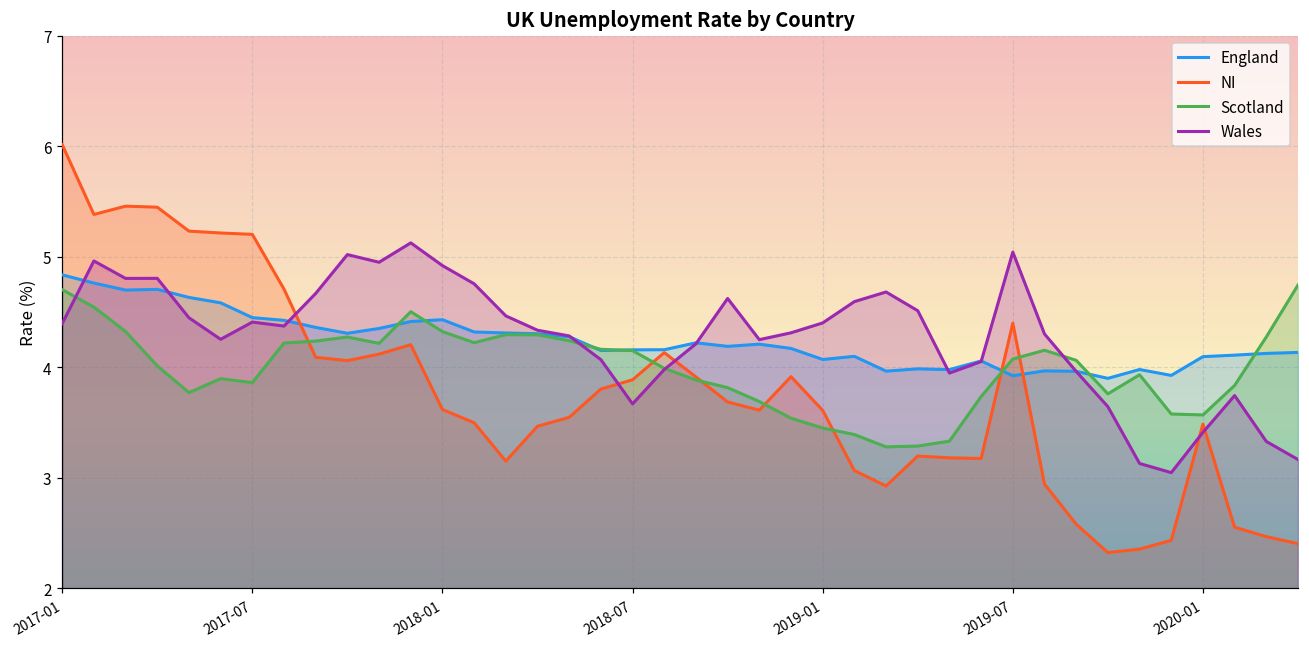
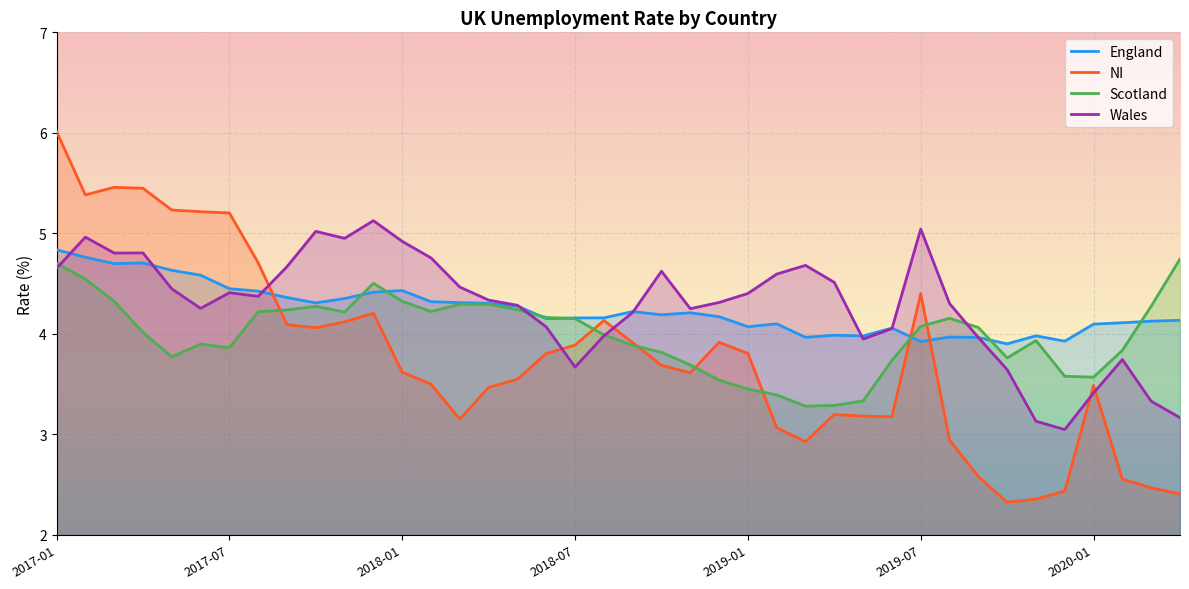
  {
    "England": {
      "2017-01": 4.84,
      "2017-07": 4.45,
      "2018-01": 4.43,
      "2019-01": 4.07,
      "2019-07": 3.92,
      "2020-01": 4.10
    },
    "NI": {
      "2017-01": 6.01,
      "2017-07": 5.20,
      "2018-01": 3.62,
      "2018-07": 3.89,
-     "2019-01": 3.61,
+     "2019-01": 3.81,
      "2019-07": 4.40,
      "2020-01": 3.49
    },
    "Scotland": {
      "2017-01": 4.70,
      "2017-07": 3.86,
      "2018-01": 4.32,
      "2019-01": 3.45,
      "2019-07": 4.07,
      "2020-01": 3.57
    },
    "Wales": {
-     "2017-01": 4.40,
+     "2017-01": 4.65,
      "2017-07": 4.41,
      "2018-01": 4.92,
      "2018-07": 3.67,
      "2019-01": 4.40,
      "2019-07": 5.04,
      "2020-01": 3.41
    }
  }
